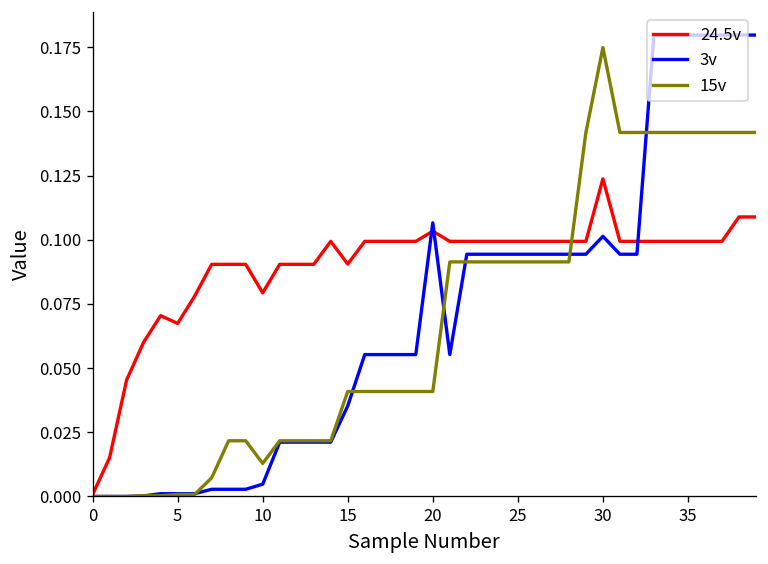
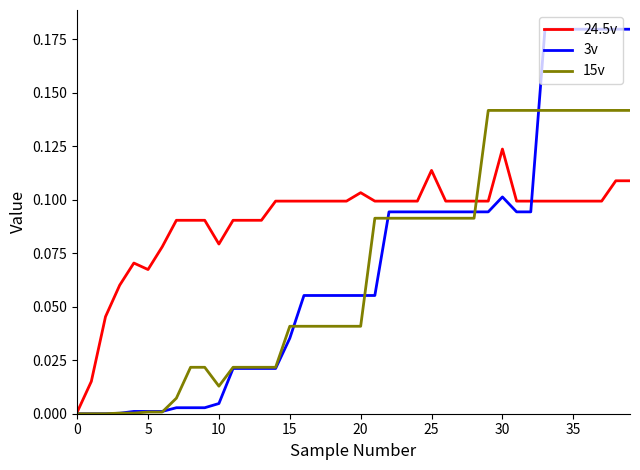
  {
    "24.5v": {
      "5": 0.067,
      "10": 0.079,
-     "15": 0.091,
+     "15": 0.099,
      "20": 0.103,
-     "25": 0.099,
+     "25": 0.114,
      "30": 0.124,
      "35": 0.099
    },
    "3v": {
      "10": 0.005,
      "15": 0.035,
-     "20": 0.107,
+     "20": 0.055,
      "25": 0.094,
      "30": 0.101
    },
    "15v": {
      "10": 0.013,
      "15": 0.041,
      "20": 0.041,
      "25": 0.091,
-     "30": 0.175,
+     "30": 0.142,
      "35": 0.142
    }
  }
